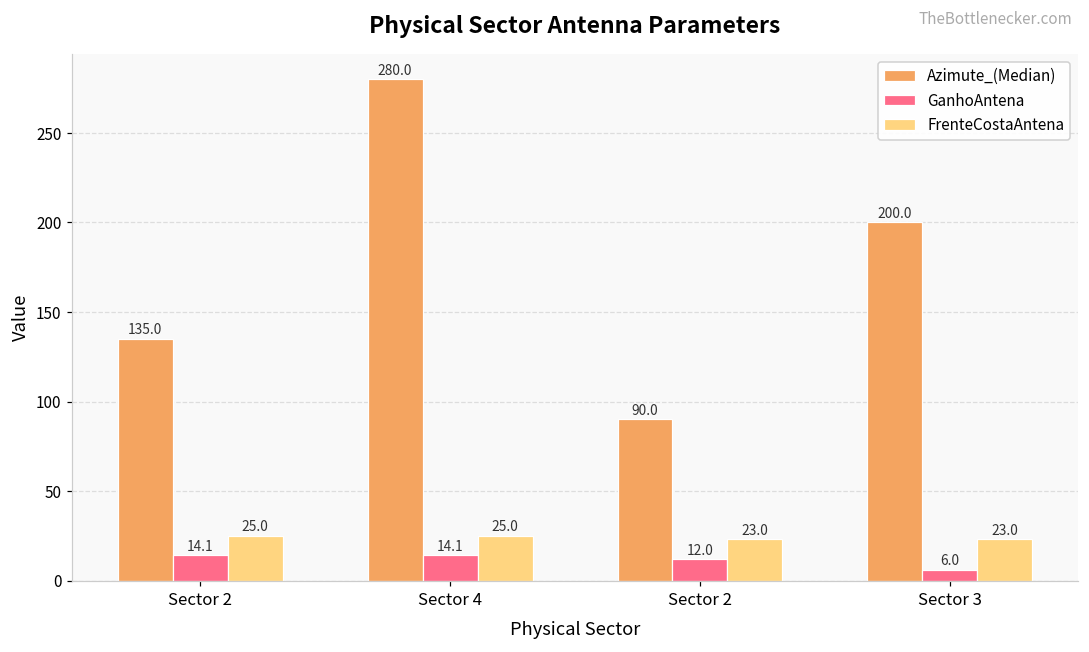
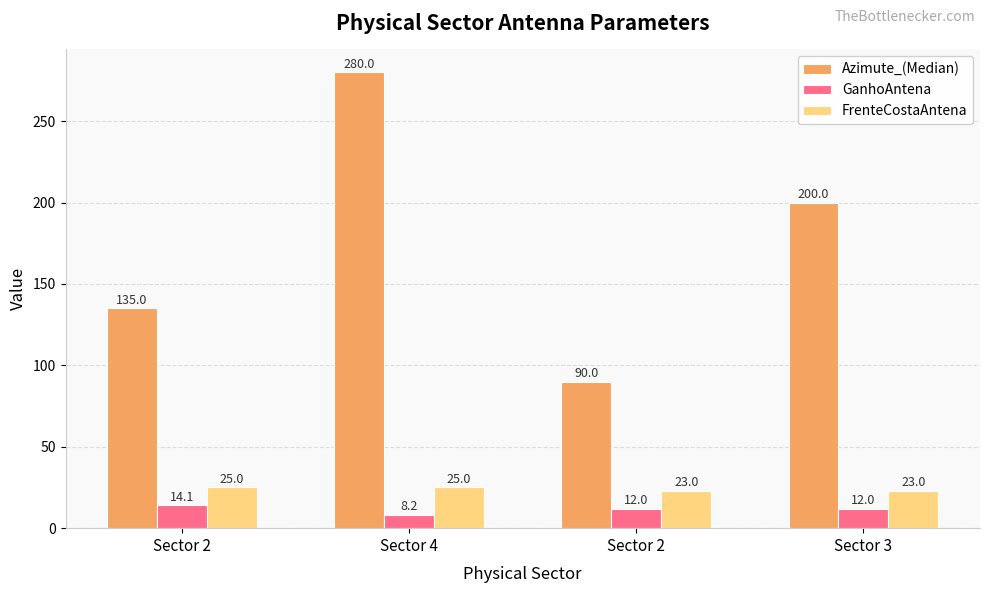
  {
    "GanhoAntena": {
-     "Sector 4": 14.1,
-     "Sector 3": 6.0
+     "Sector 4": 8.2,
+     "Sector 3": 12.0
    }
  }
